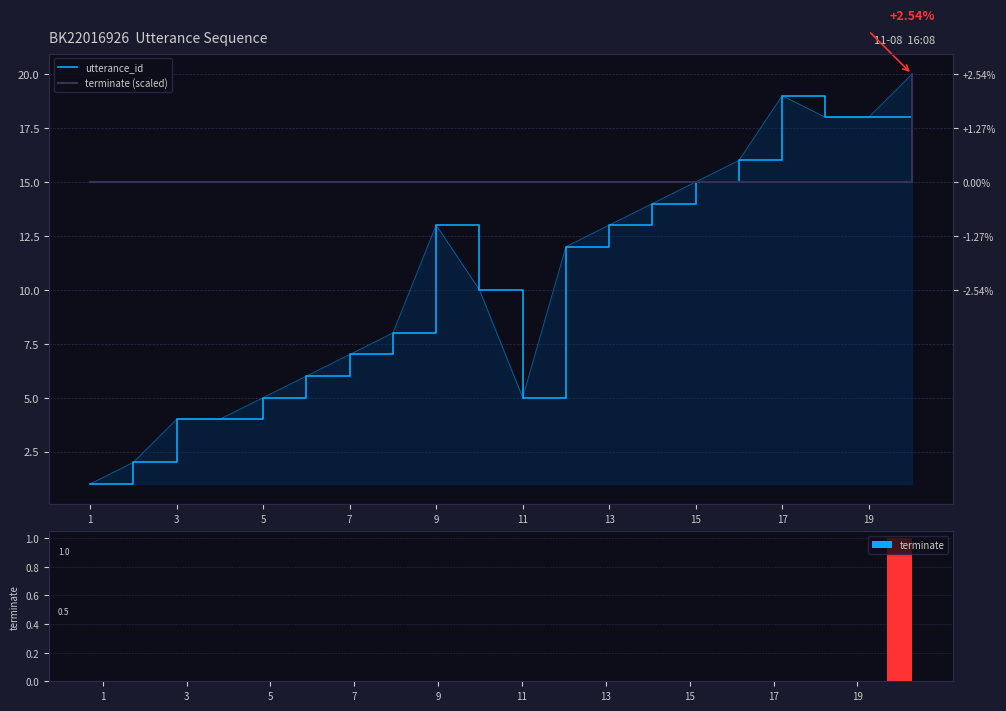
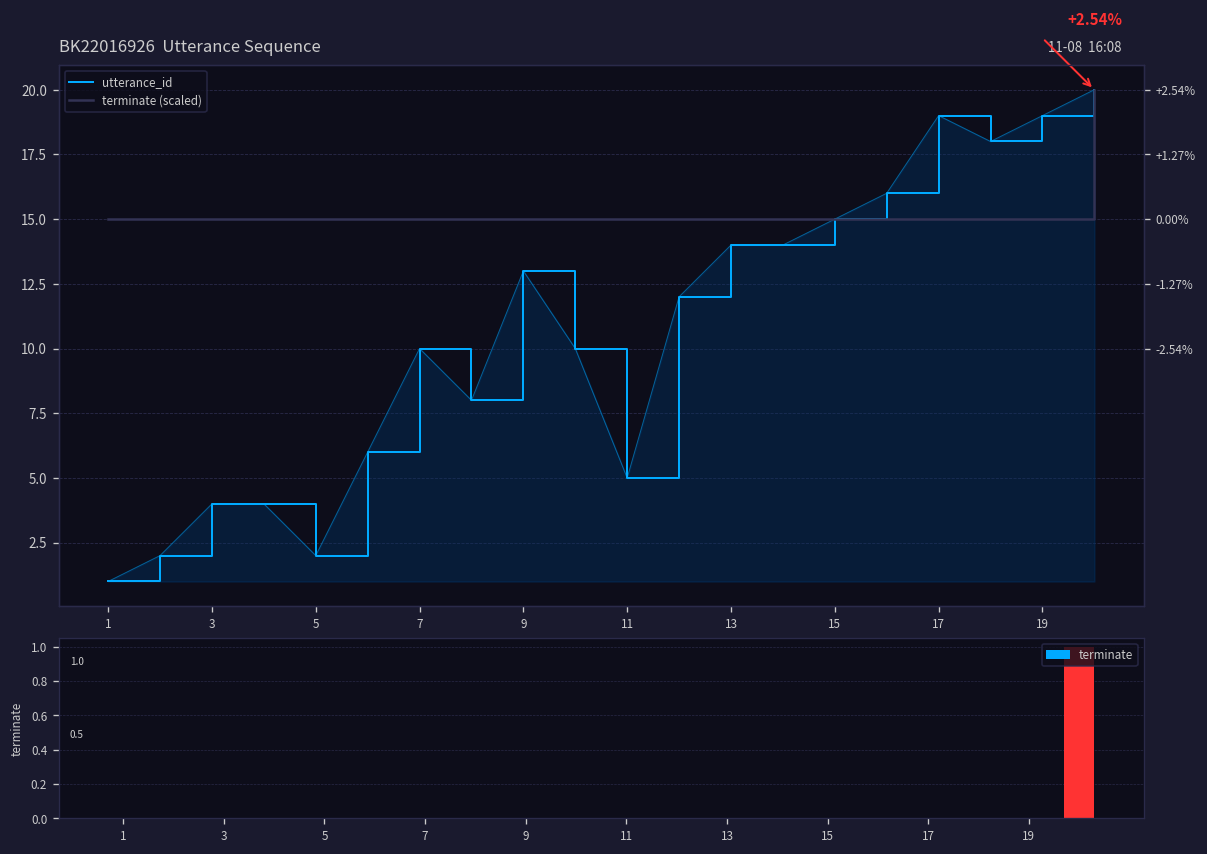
  {
    "BK22016926 Utterance Sequence": {
      "utterance_id": {
        "1": 1,
        "3": 4,
-       "5": 5,
-       "7": 7,
+       "5": 2,
+       "7": 10,
        "9": 13,
        "11": 5,
-       "13": 13,
+       "13": 14,
        "17": 19,
-       "19": 18
+       "19": 19
      },
      "terminate (scaled)": {
        "1": 15,
        "3": 15,
        "5": 15,
        "7": 15,
        "9": 15,
        "11": 15,
        "13": 15,
        "17": 15,
        "19": 15
      }
    }
  }
